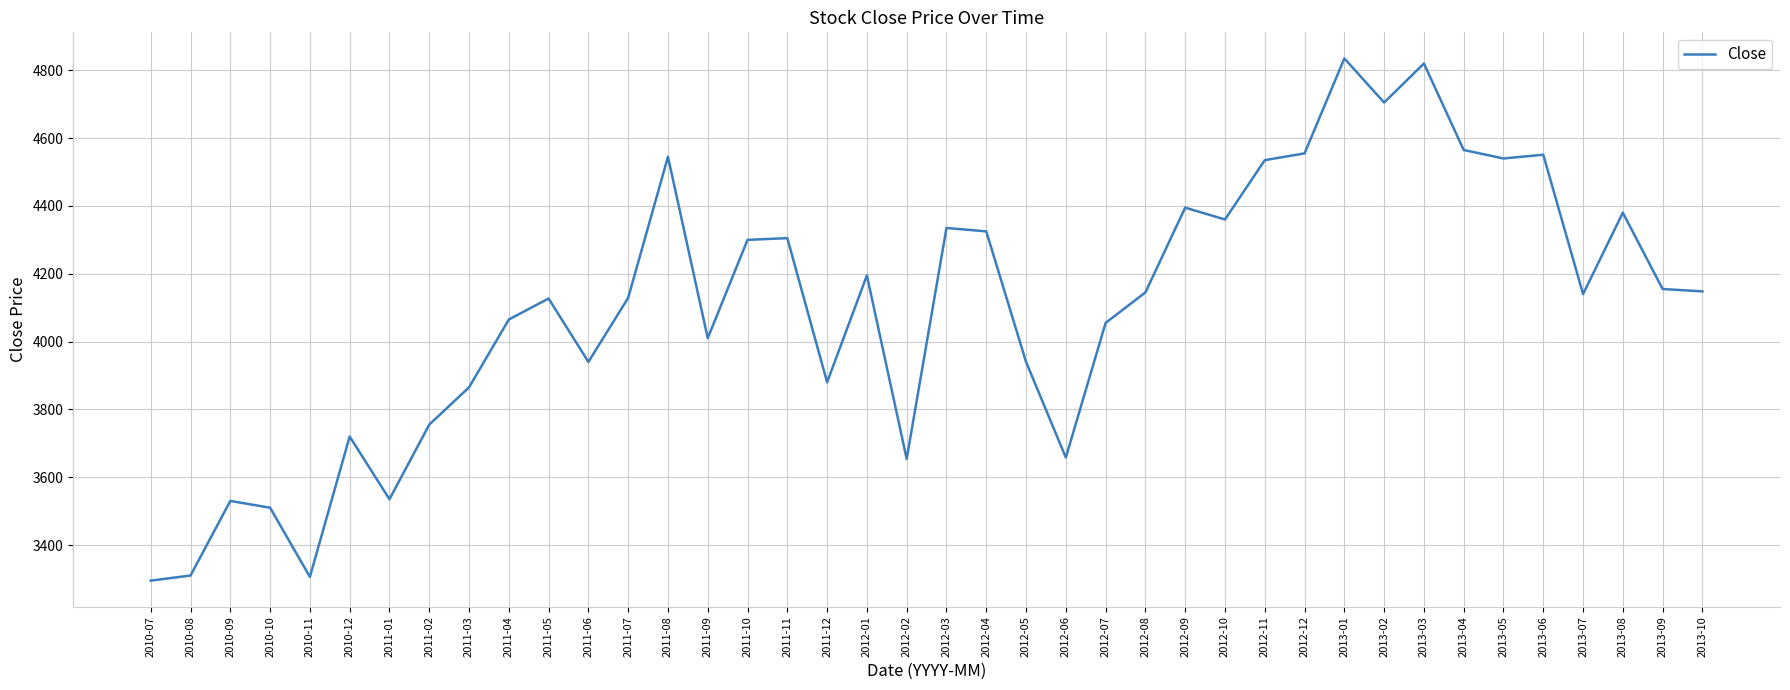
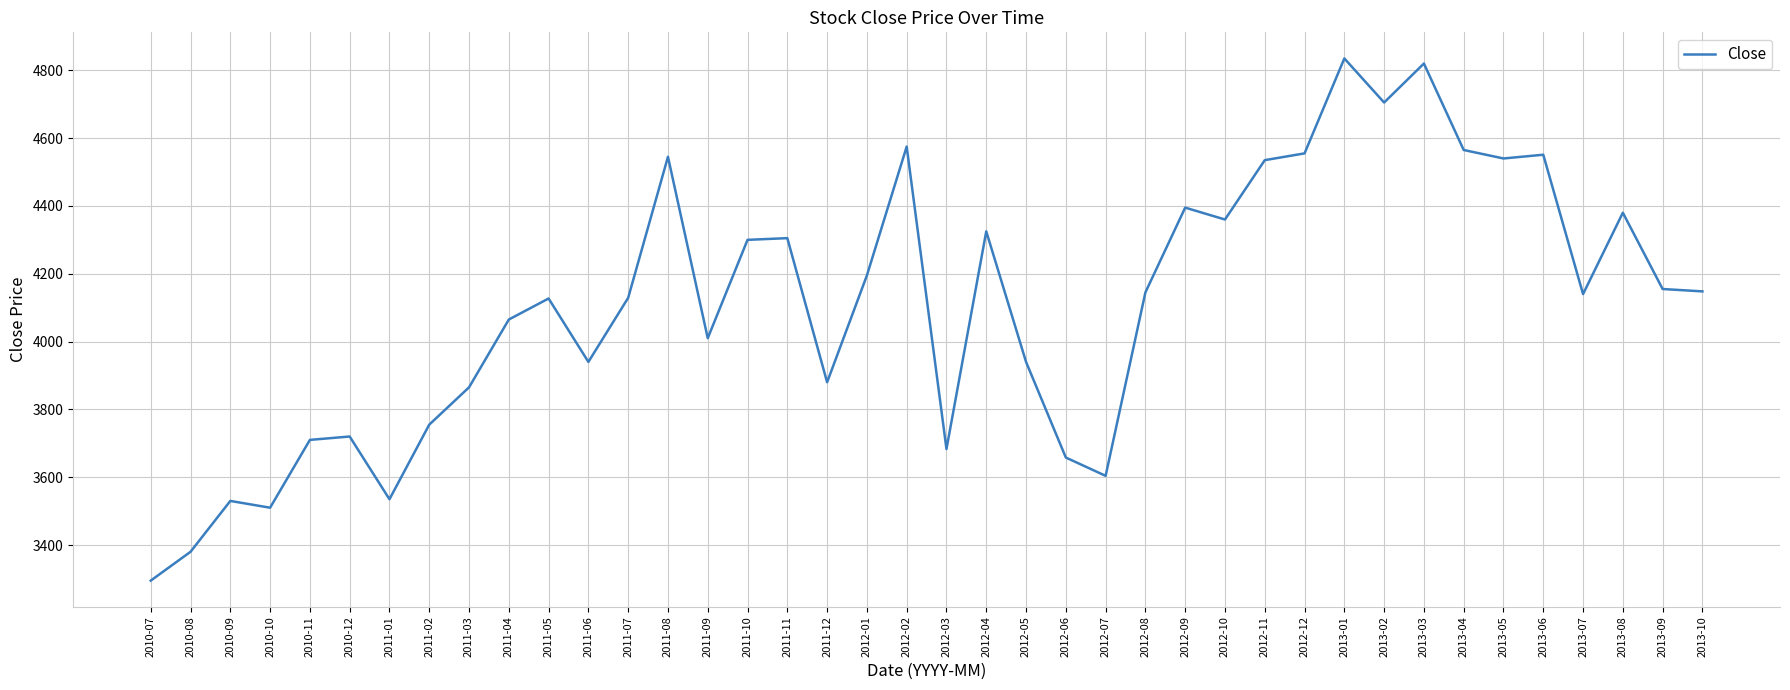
  {
    "2010-07": 3300,
-   "2010-08": 3310,
+   "2010-08": 3380,
    "2010-09": 3530,
    "2010-10": 3510,
-   "2010-11": 3310,
+   "2010-11": 3710,
    "2010-12": 3720,
    "2011-01": 3540,
    "2011-02": 3760,
    "2011-03": 3870,
    "2011-04": 4070,
    "2011-05": 4130,
    "2011-06": 3940,
    "2011-07": 4130,
    "2011-08": 4550,
    "2011-09": 4010,
    "2011-10": 4300,
    "2011-11": 4310,
    "2011-12": 3880,
    "2012-01": 4200,
-   "2012-02": 3650,
-   "2012-03": 4340,
+   "2012-02": 4580,
+   "2012-03": 3680,
    "2012-04": 4330,
    "2012-05": 3940,
    "2012-06": 3660,
-   "2012-07": 4060,
+   "2012-07": 3600,
    "2012-08": 4150,
    "2012-09": 4400,
    "2012-10": 4360,
    "2012-11": 4540,
    "2012-12": 4560,
    "2013-01": 4840,
    "2013-02": 4710,
    "2013-03": 4820,
    "2013-04": 4570,
    "2013-05": 4540,
    "2013-06": 4550,
    "2013-07": 4140,
    "2013-08": 4380,
    "2013-09": 4160,
    "2013-10": 4150
  }
